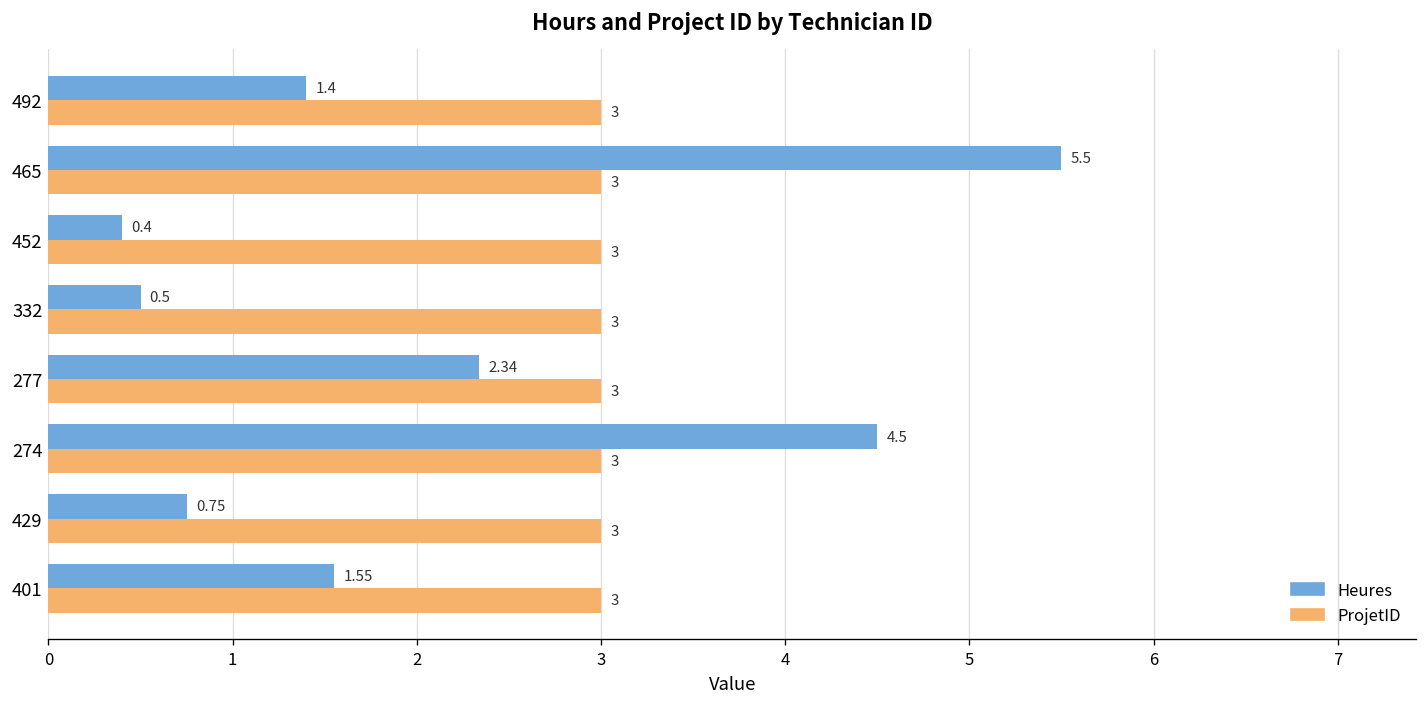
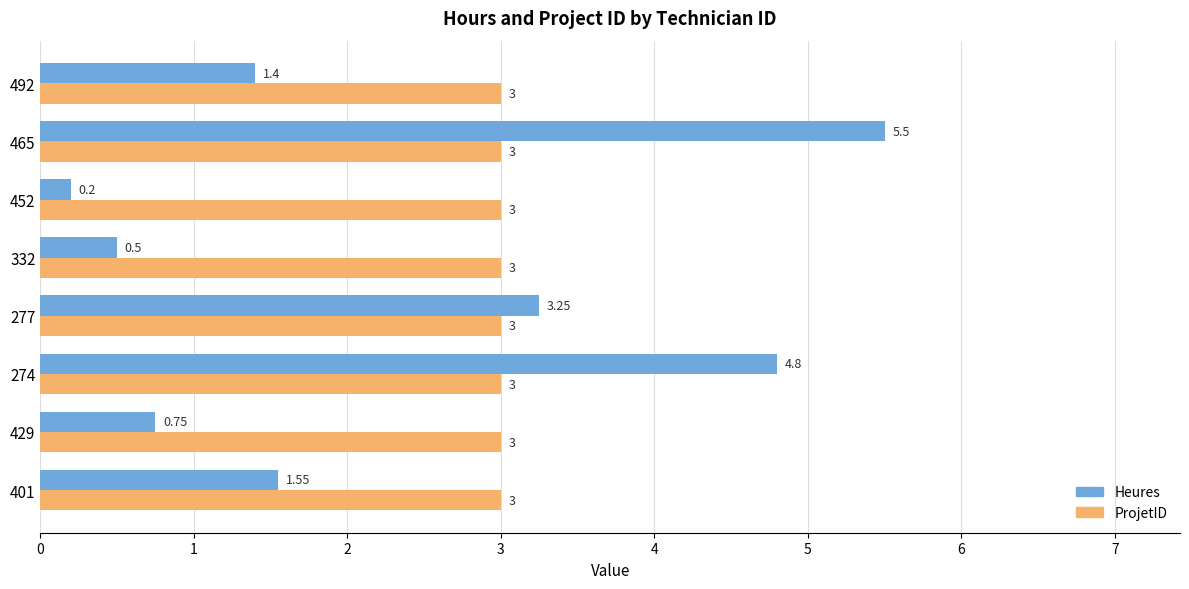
  {
    "Heures": {
      "492": 1.4,
      "465": 5.5,
-     "452": 0.4,
+     "452": 0.2,
      "332": 0.5,
-     "277": 2.34,
-     "274": 4.5,
+     "277": 3.25,
+     "274": 4.8,
      "429": 0.75,
      "401": 1.55
    },
    "ProjetID": {
      "492": 3,
      "465": 3,
      "452": 3,
      "332": 3,
      "277": 3,
      "274": 3,
      "429": 3,
      "401": 3
    }
  }
